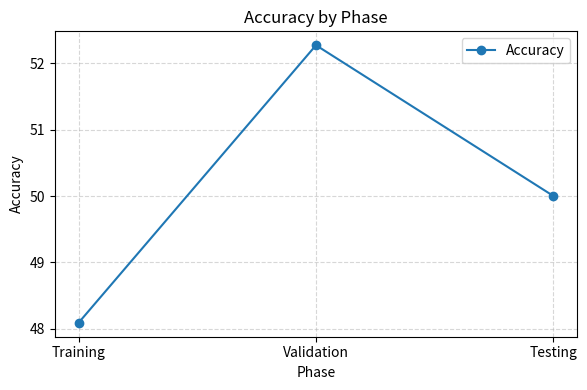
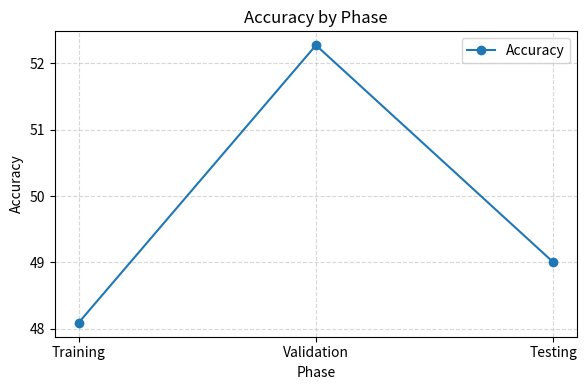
  {
    "Training": 48.1,
    "Validation": 52.3,
-   "Testing": 50
+   "Testing": 49
  }
